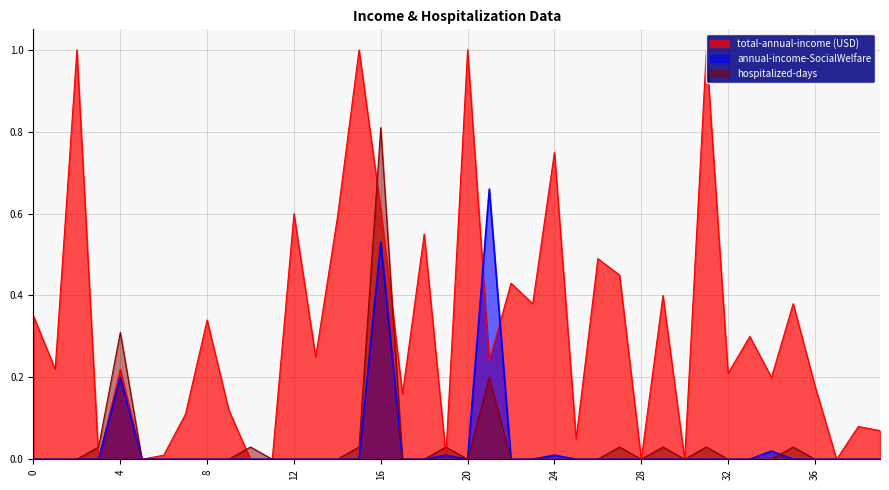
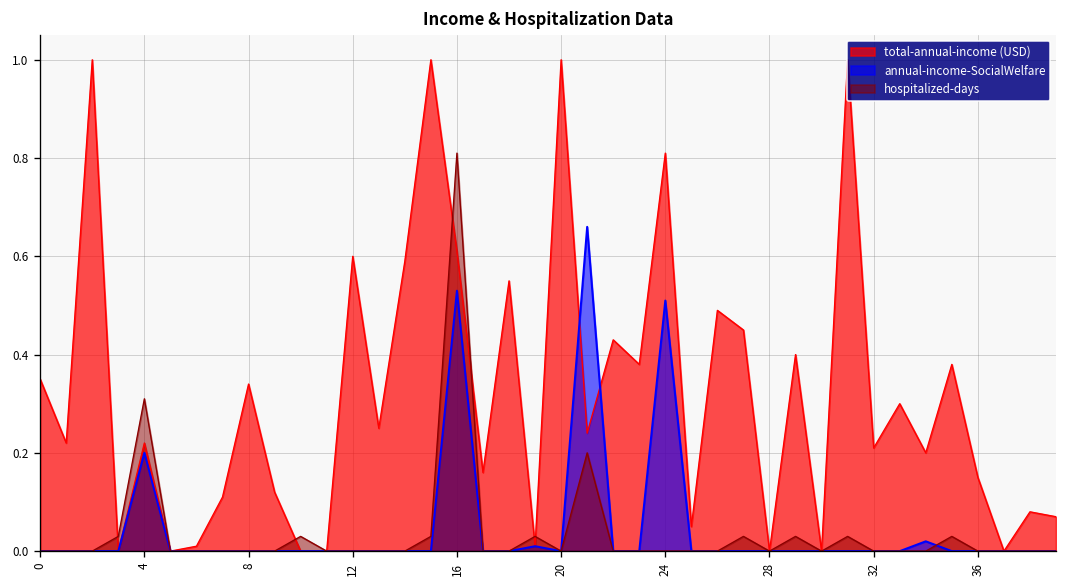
  {
    "total-annual-income (USD)": {
      "0": 0.35,
      "4": 0.22,
      "8": 0.34,
      "12": 0.60,
      "16": 0.61,
      "20": 1.00,
-     "24": 0.75,
+     "24": 0.81,
      "32": 0.21,
-     "36": 0.18
+     "36": 0.15
    },
    "annual-income-SocialWelfare": {
      "4": 0.20,
      "16": 0.53,
-     "24": 0.01
+     "24": 0.51
    },
    "hospitalized-days": {
      "4": 0.31,
      "16": 0.81,
      "24": 0.00
    }
  }
